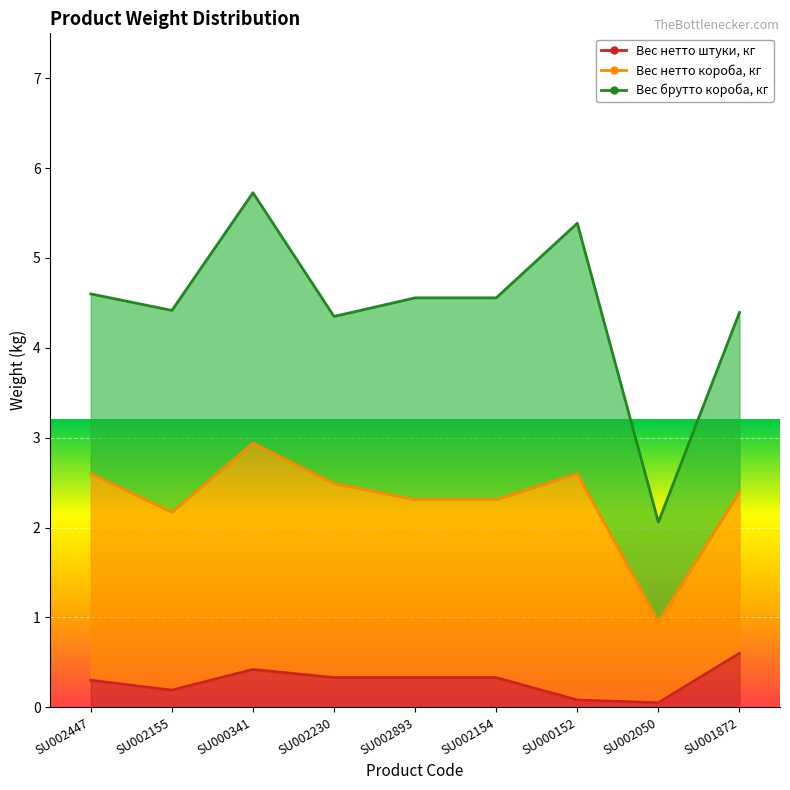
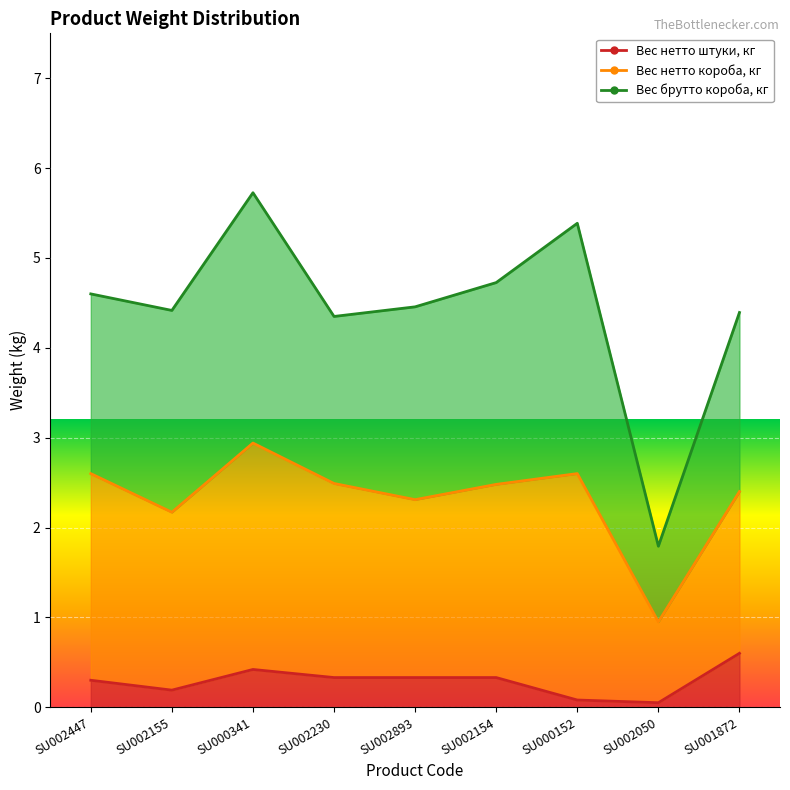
  {
    "Вес нетто штуки, кг": {
      "SU002447": 0.3,
      "SU002155": 0.2,
      "SU000341": 0.4,
      "SU002230": 0.3,
      "SU002893": 0.3,
      "SU002154": 0.3,
      "SU000152": 0.1,
      "SU002050": 0.1,
      "SU001872": 0.6
    },
    "Вес нетто короба, кг": {
      "SU002447": 2.3,
      "SU002155": 2.0,
      "SU000341": 2.5,
      "SU002230": 2.2,
      "SU002893": 2.0,
-     "SU002154": 2.0,
+     "SU002154": 2.2,
      "SU000152": 2.5,
      "SU002050": 0.9,
      "SU001872": 1.8
    },
    "Вес брутто короба, кг": {
      "SU002447": 2.0,
      "SU002155": 2.2,
      "SU000341": 2.8,
      "SU002230": 1.9,
-     "SU002893": 2.2,
+     "SU002893": 2.1,
      "SU002154": 2.2,
      "SU000152": 2.8,
-     "SU002050": 1.1,
+     "SU002050": 0.8,
      "SU001872": 2.0
    }
  }
